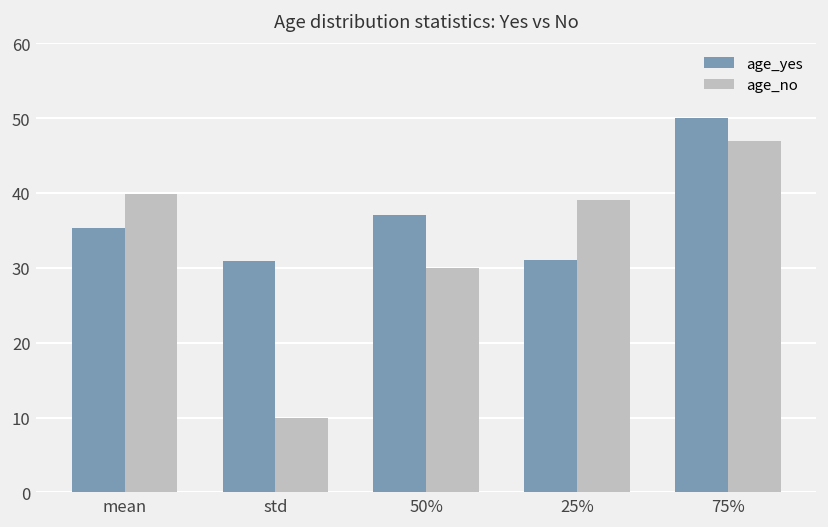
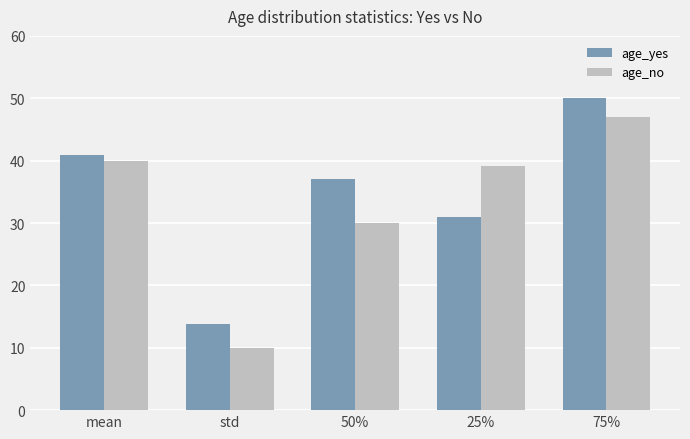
  {
    "age_yes": {
-     "mean": 35,
-     "std": 31,
+     "mean": 41,
+     "std": 14,
      "50%": 37,
      "25%": 31,
      "75%": 50
    },
    "age_no": {
      "mean": 40,
      "std": 10,
      "50%": 30,
      "25%": 39,
      "75%": 47
    }
  }
